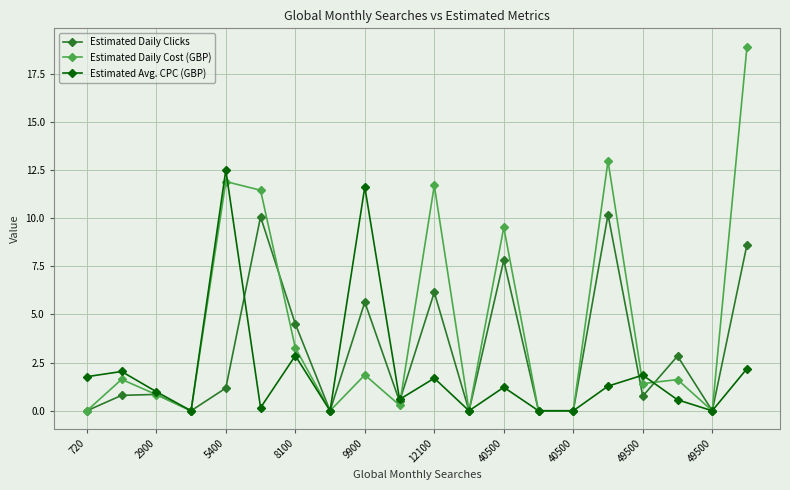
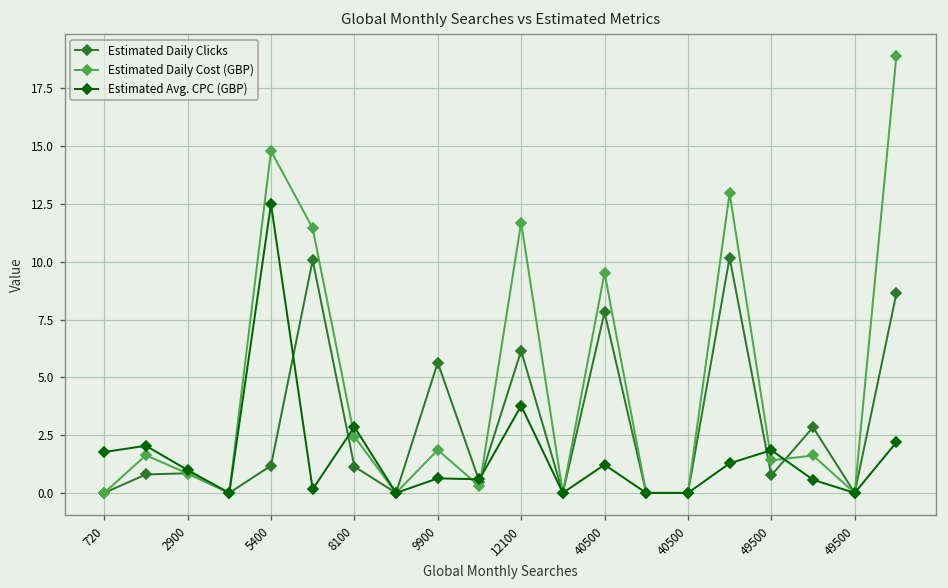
  {
    "Estimated Daily Clicks": {
      "5400": 1.2,
-     "8100": 4.5,
+     "8100": 1.1,
      "9900": 5.6,
      "12100": 6.2
    },
    "Estimated Daily Cost (GBP)": {
-     "5400": 11.9,
-     "8100": 3.3,
+     "5400": 14.8,
+     "8100": 2.4,
      "9900": 1.9,
      "12100": 11.7
    },
    "Estimated Avg. CPC (GBP)": {
      "720": 1.8,
      "2900": 1.0,
      "5400": 12.5,
      "8100": 2.9,
-     "9900": 11.6,
-     "12100": 1.7
+     "9900": 0.6,
+     "12100": 3.8
    }
  }
